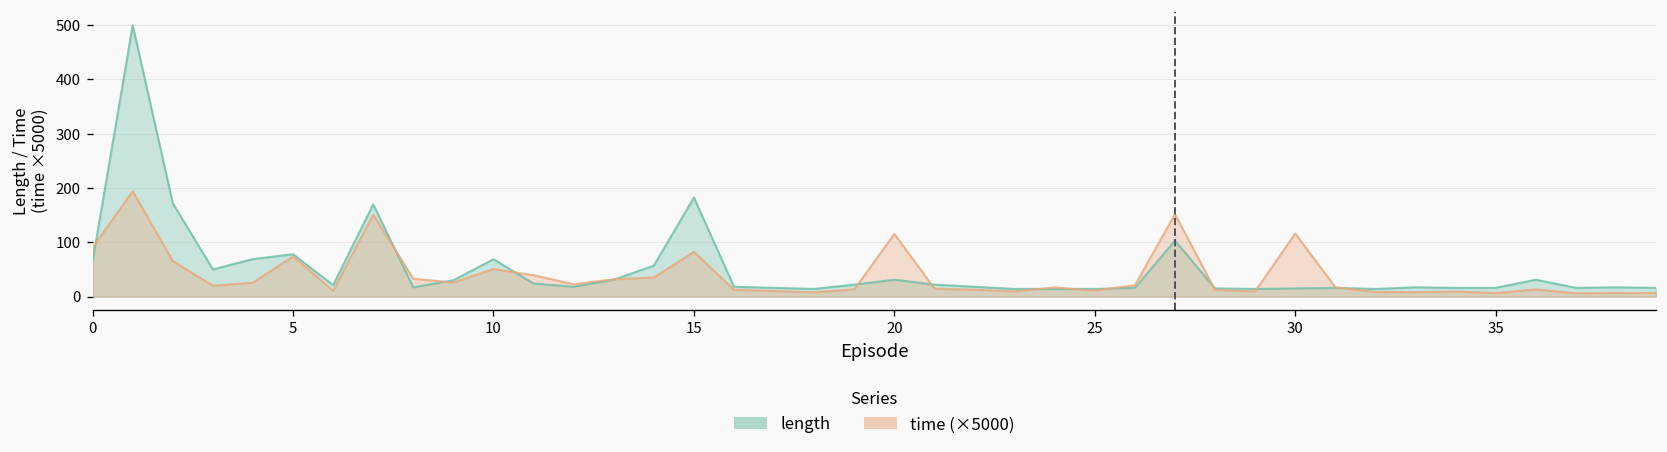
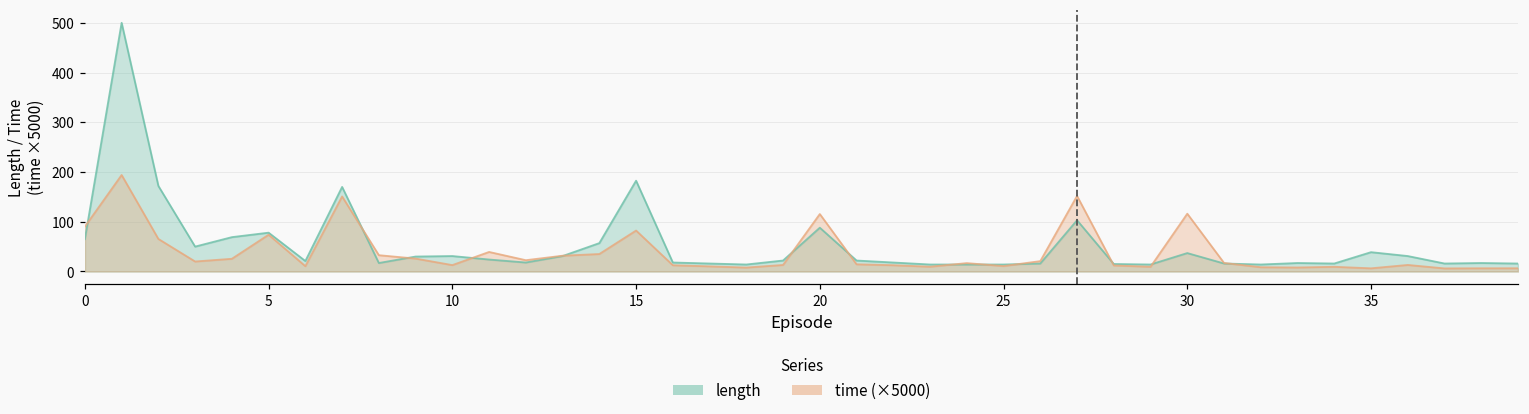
  {
    "length": {
      "0": 70,
-     "10": 70,
+     "10": 30,
      "15": 180,
-     "20": 30,
-     "30": 20,
-     "35": 20
+     "20": 90,
+     "30": 40,
+     "35": 40
    },
    "time (×5000)": {
      "0": 90,
-     "10": 50,
+     "10": 10,
      "15": 80,
      "20": 120,
      "30": 120,
      "35": 10
    }
  }
